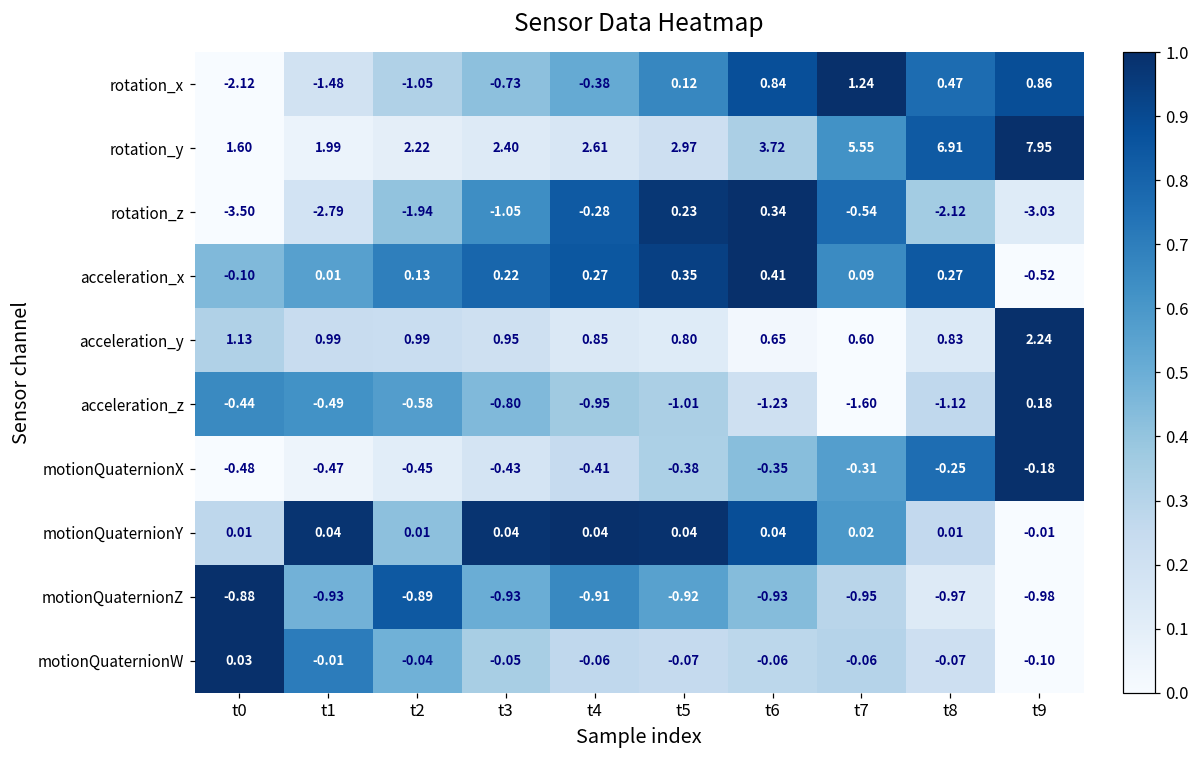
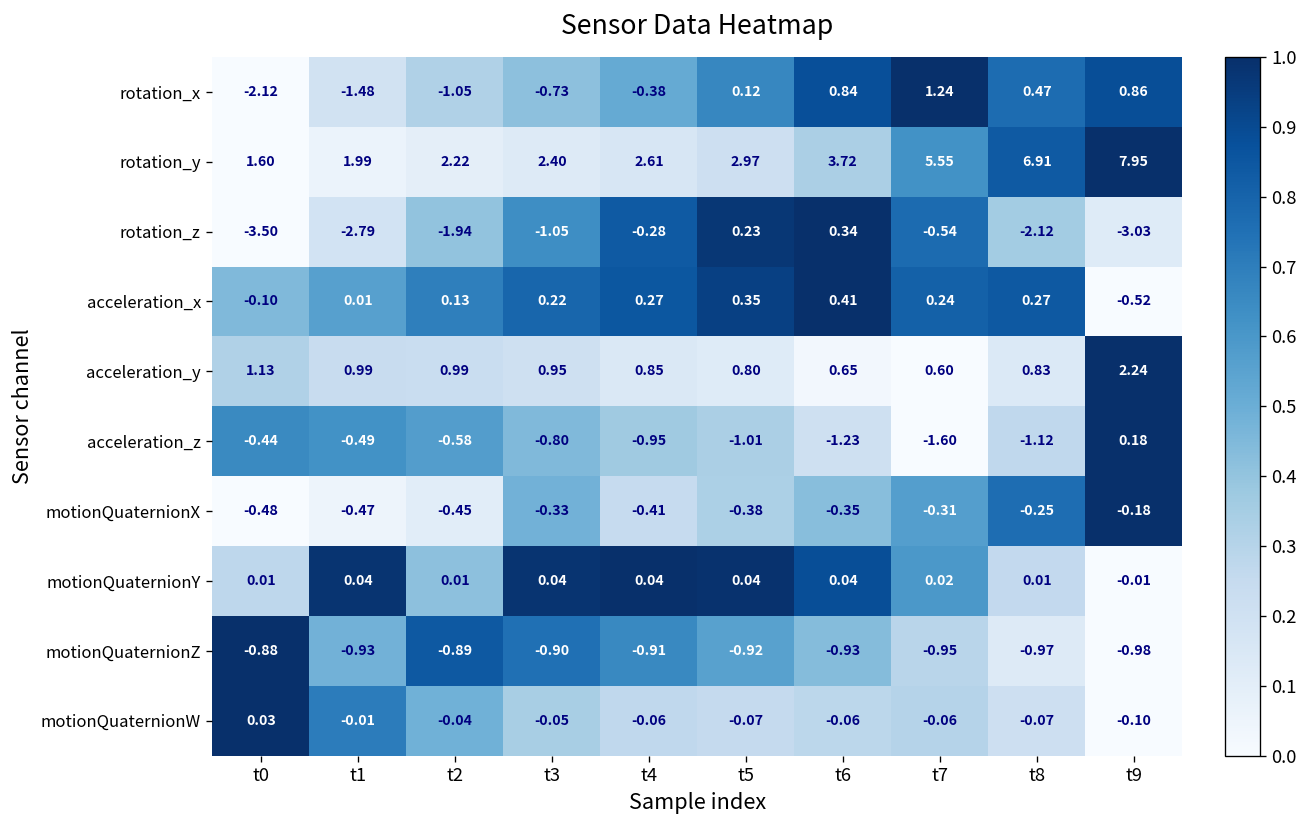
  {
    "rotation_x": {
      "t0": -2.12,
      "t1": -1.48,
      "t2": -1.05,
      "t3": -0.73,
      "t4": -0.38,
      "t5": 0.12,
      "t6": 0.84,
      "t7": 1.24,
      "t8": 0.47,
      "t9": 0.86
    },
    "rotation_y": {
      "t0": 1.60,
      "t1": 1.99,
      "t2": 2.22,
      "t3": 2.40,
      "t4": 2.61,
      "t5": 2.97,
      "t6": 3.72,
      "t7": 5.55,
      "t8": 6.91,
      "t9": 7.95
    },
    "rotation_z": {
      "t0": -3.50,
      "t1": -2.79,
      "t2": -1.94,
      "t3": -1.05,
      "t4": -0.28,
      "t5": 0.23,
      "t6": 0.34,
      "t7": -0.54,
      "t8": -2.12,
      "t9": -3.03
    },
    "acceleration_x": {
      "t0": -0.10,
      "t1": 0.01,
      "t2": 0.13,
      "t3": 0.22,
      "t4": 0.27,
      "t5": 0.35,
      "t6": 0.41,
-     "t7": 0.09,
+     "t7": 0.24,
      "t8": 0.27,
      "t9": -0.52
    },
    "acceleration_y": {
      "t0": 1.13,
      "t1": 0.99,
      "t2": 0.99,
      "t3": 0.95,
      "t4": 0.85,
      "t5": 0.80,
      "t6": 0.65,
      "t7": 0.60,
      "t8": 0.83,
      "t9": 2.24
    },
    "acceleration_z": {
      "t0": -0.44,
      "t1": -0.49,
      "t2": -0.58,
      "t3": -0.80,
      "t4": -0.95,
      "t5": -1.01,
      "t6": -1.23,
      "t7": -1.60,
      "t8": -1.12,
      "t9": 0.18
    },
    "motionQuaternionX": {
      "t0": -0.48,
      "t1": -0.47,
      "t2": -0.45,
-     "t3": -0.43,
+     "t3": -0.33,
      "t4": -0.41,
      "t5": -0.38,
      "t6": -0.35,
      "t7": -0.31,
      "t8": -0.25,
      "t9": -0.18
    },
    "motionQuaternionY": {
      "t0": 0.01,
      "t1": 0.04,
      "t2": 0.01,
      "t3": 0.04,
      "t4": 0.04,
      "t5": 0.04,
      "t6": 0.04,
      "t7": 0.02,
      "t8": 0.01,
      "t9": -0.01
    },
    "motionQuaternionZ": {
      "t0": -0.88,
      "t1": -0.93,
      "t2": -0.89,
-     "t3": -0.93,
+     "t3": -0.90,
      "t4": -0.91,
      "t5": -0.92,
      "t6": -0.93,
      "t7": -0.95,
      "t8": -0.97,
      "t9": -0.98
    },
    "motionQuaternionW": {
      "t0": 0.03,
      "t1": -0.01,
      "t2": -0.04,
      "t3": -0.05,
      "t4": -0.06,
      "t5": -0.07,
      "t6": -0.06,
      "t7": -0.06,
      "t8": -0.07,
      "t9": -0.10
    }
  }
